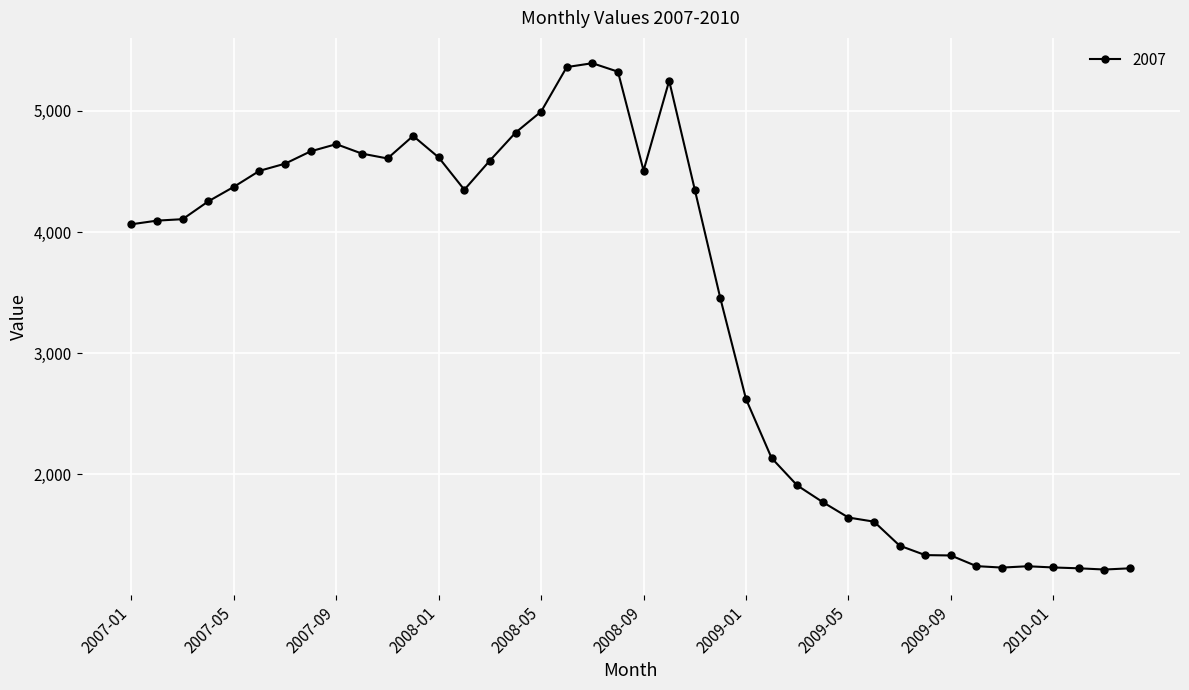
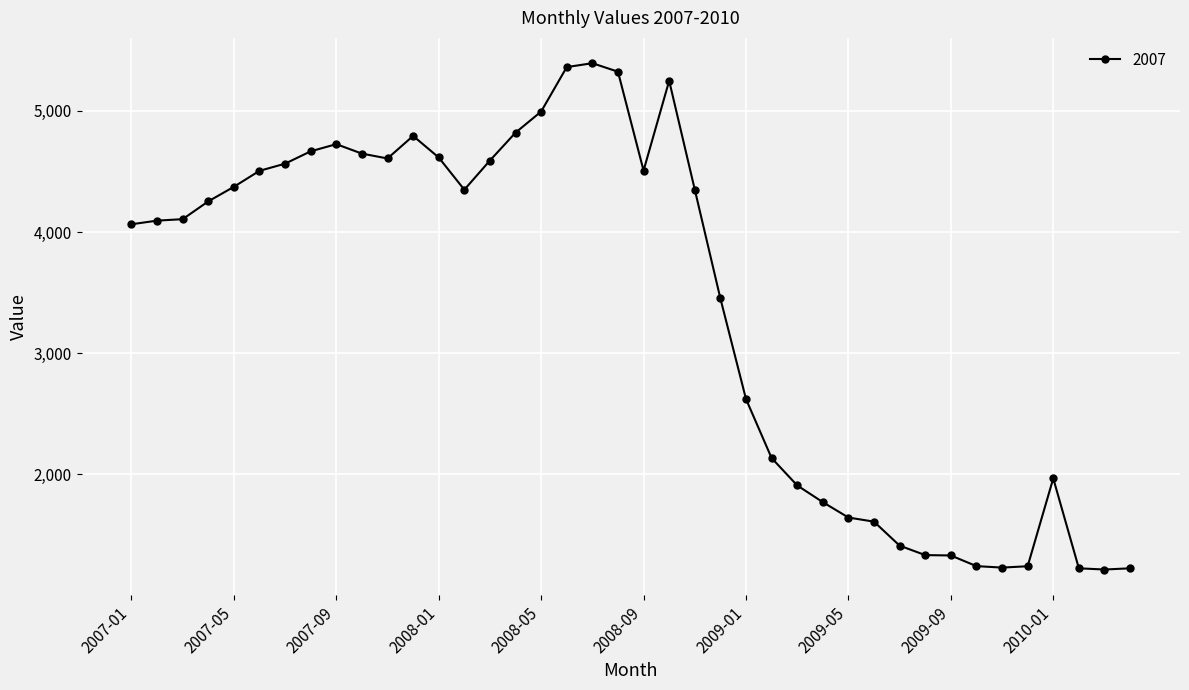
  {
    "2007-01": "4,060",
    "2007-05": "4,370",
    "2007-09": "4,730",
    "2008-01": "4,620",
    "2008-05": "4,990",
    "2008-09": "4,510",
    "2009-01": "2,620",
    "2009-05": "1,640",
    "2009-09": "1,330",
-   "2010-01": "1,230"
+   "2010-01": "1,970"
  }
